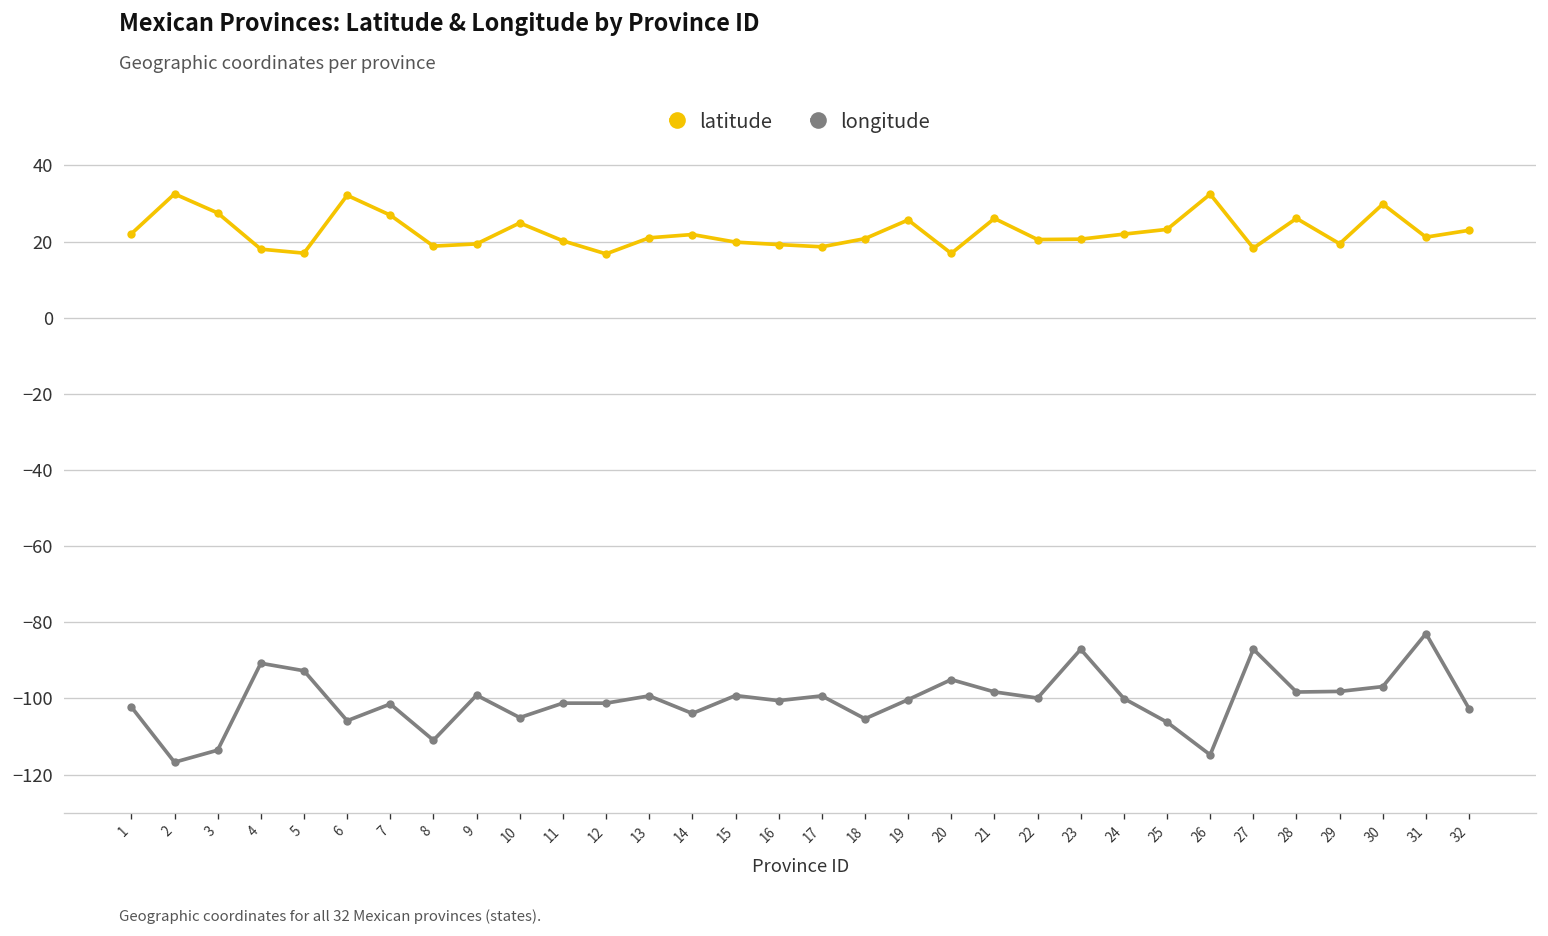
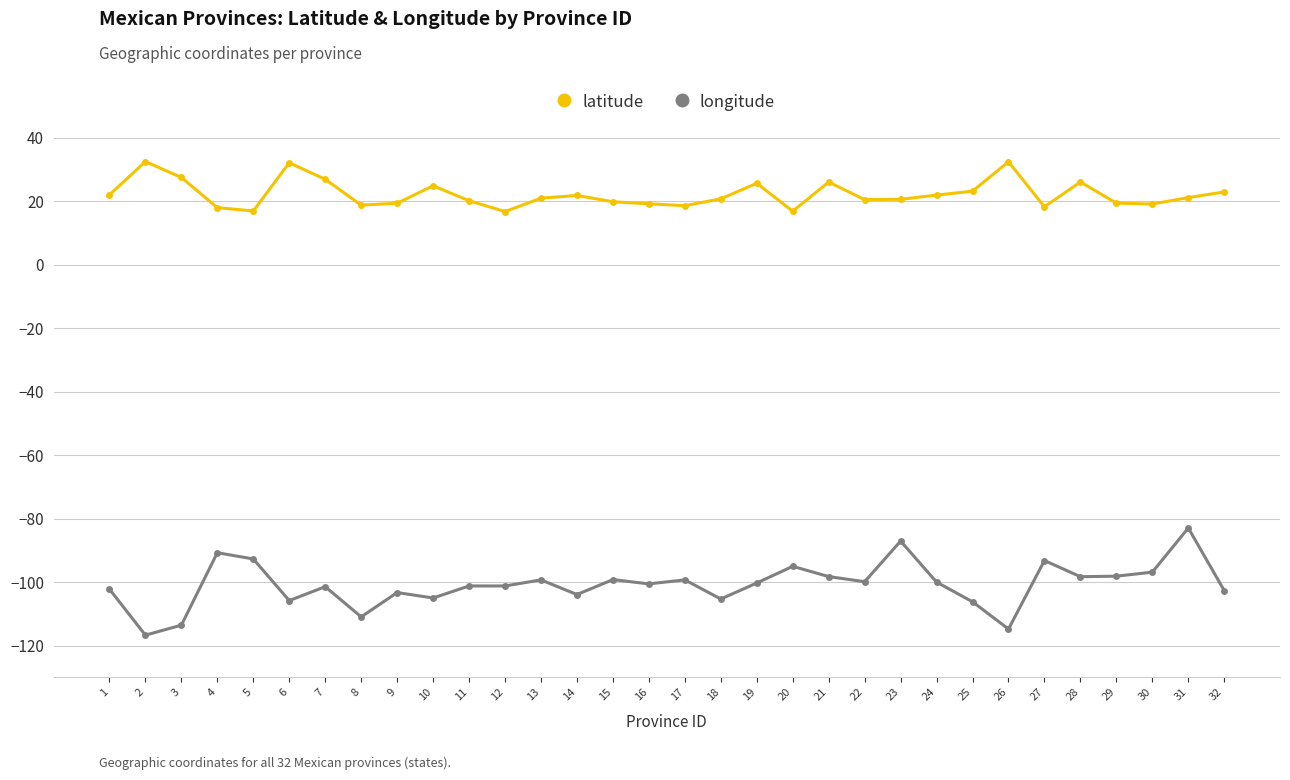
  {
    "latitude": {
      "1": 22,
      "2": 33,
      "3": 28,
      "4": 18,
      "5": 17,
      "6": 32,
      "7": 27,
      "8": 19,
      "9": 19,
      "10": 25,
      "11": 20,
      "12": 17,
      "13": 21,
      "14": 22,
      "15": 20,
      "16": 19,
      "17": 19,
      "18": 21,
      "19": 26,
      "20": 17,
      "21": 26,
      "22": 21,
      "23": 21,
      "24": 22,
      "25": 23,
      "26": 32,
      "27": 18,
      "28": 26,
      "29": 19,
-     "30": 30,
+     "30": 19,
      "31": 21,
      "32": 23
    },
    "longitude": {
      "1": -102,
      "2": -117,
      "3": -114,
      "4": -91,
      "5": -93,
      "6": -106,
      "7": -101,
      "8": -111,
-     "9": -99,
+     "9": -103,
      "10": -105,
      "11": -101,
      "12": -101,
      "13": -99,
      "14": -104,
      "15": -99,
      "16": -101,
      "17": -99,
      "18": -105,
      "19": -100,
      "20": -95,
      "21": -98,
      "22": -100,
      "23": -87,
      "24": -100,
      "25": -106,
      "26": -115,
-     "27": -87,
+     "27": -93,
      "28": -98,
      "29": -98,
      "30": -97,
      "31": -83,
      "32": -103
    }
  }
